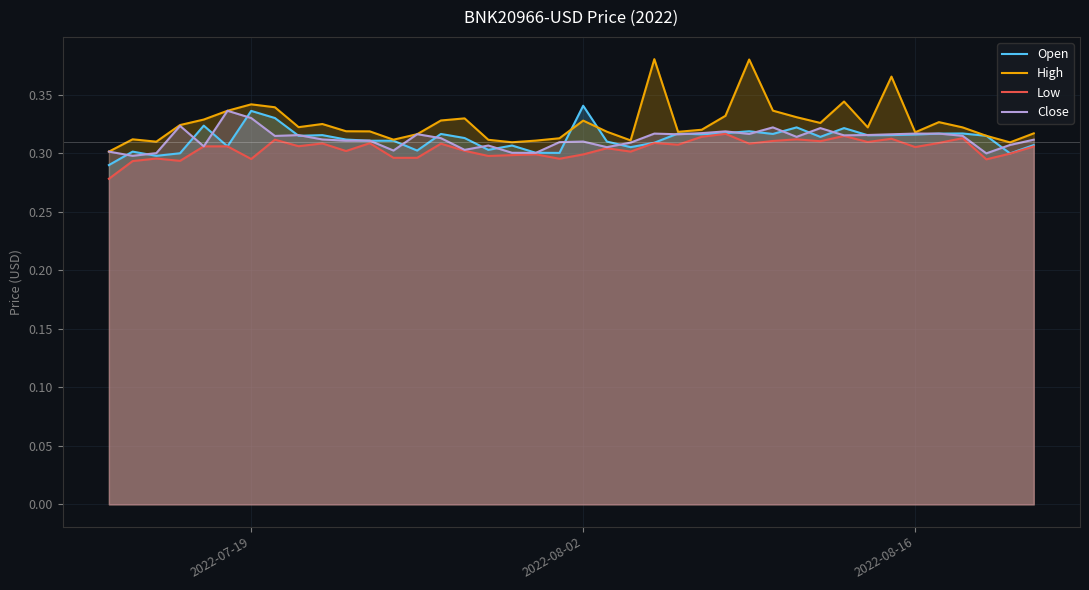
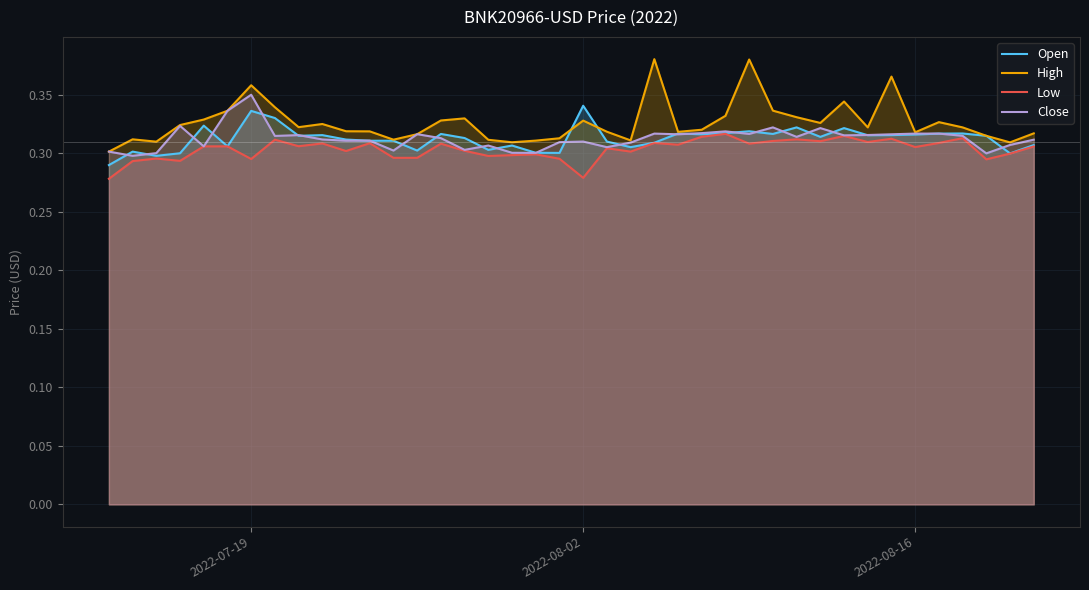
  {
    "Open": {
      "2022-07-19": 0.336,
      "2022-08-02": 0.341
    },
    "High": {
-     "2022-07-19": 0.342,
+     "2022-07-19": 0.358,
      "2022-08-02": 0.328
    },
    "Low": {
      "2022-07-19": 0.295,
-     "2022-08-02": 0.299,
+     "2022-08-02": 0.279,
      "2022-08-16": 0.305
    },
    "Close": {
-     "2022-07-19": 0.330,
+     "2022-07-19": 0.350,
      "2022-08-02": 0.310
    }
  }
